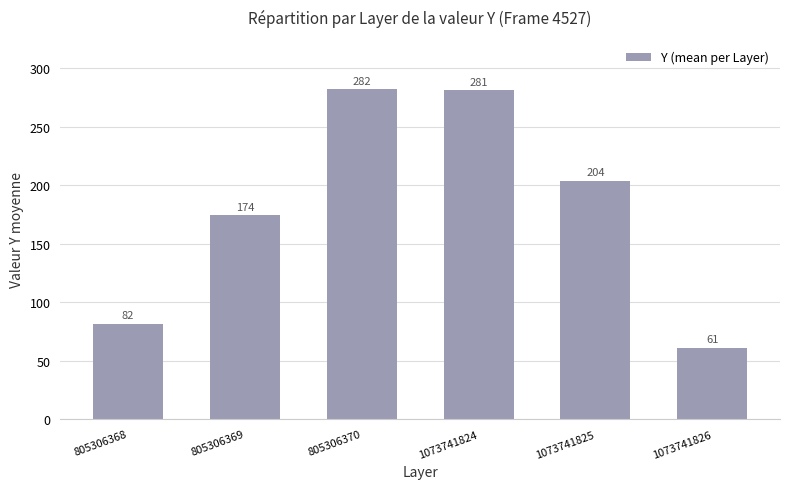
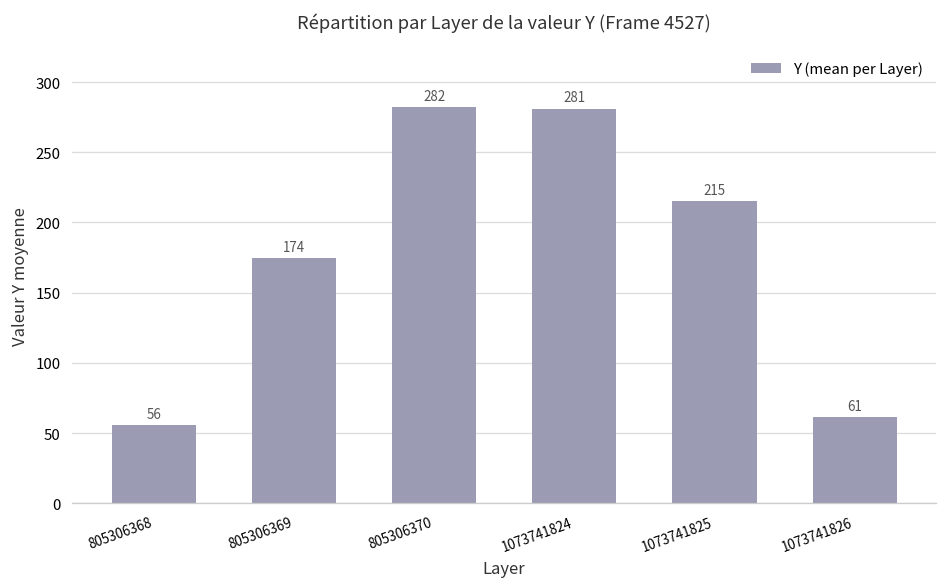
  {
-   "805306368": 82,
+   "805306368": 56,
    "805306369": 174,
    "805306370": 282,
    "1073741824": 281,
-   "1073741825": 204,
+   "1073741825": 215,
    "1073741826": 61
  }
